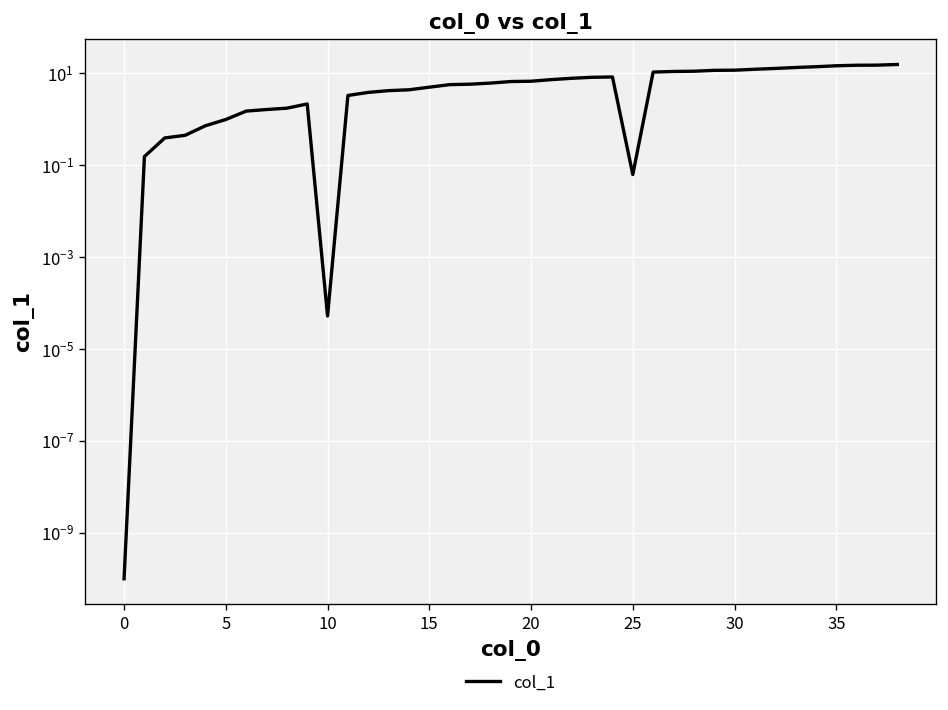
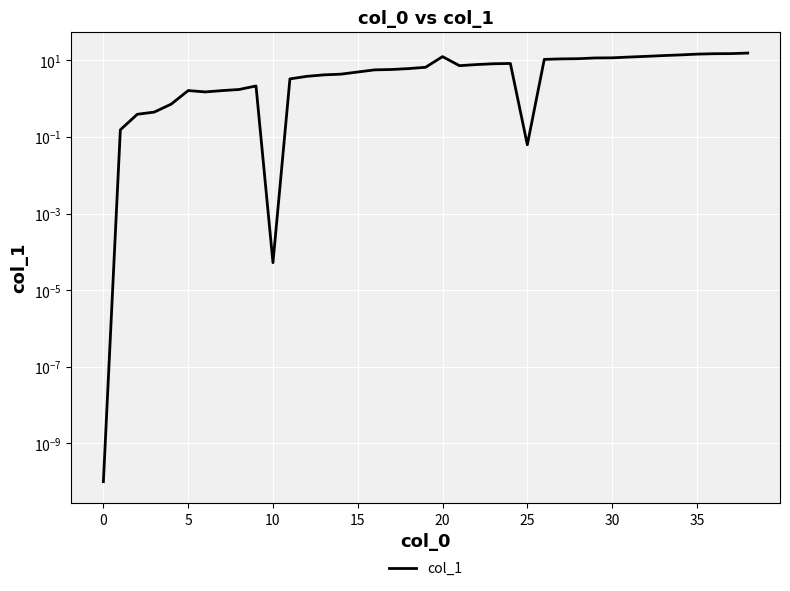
  {
    "0": 0.00000000010,
-   "5": 1.0,
+   "5": 1.6,
    "10": 0.00005,
    "15": 5,
-   "20": 7,
+   "20": 12,
    "25": 0.06,
    "30": 12,
    "35": 14
  }
